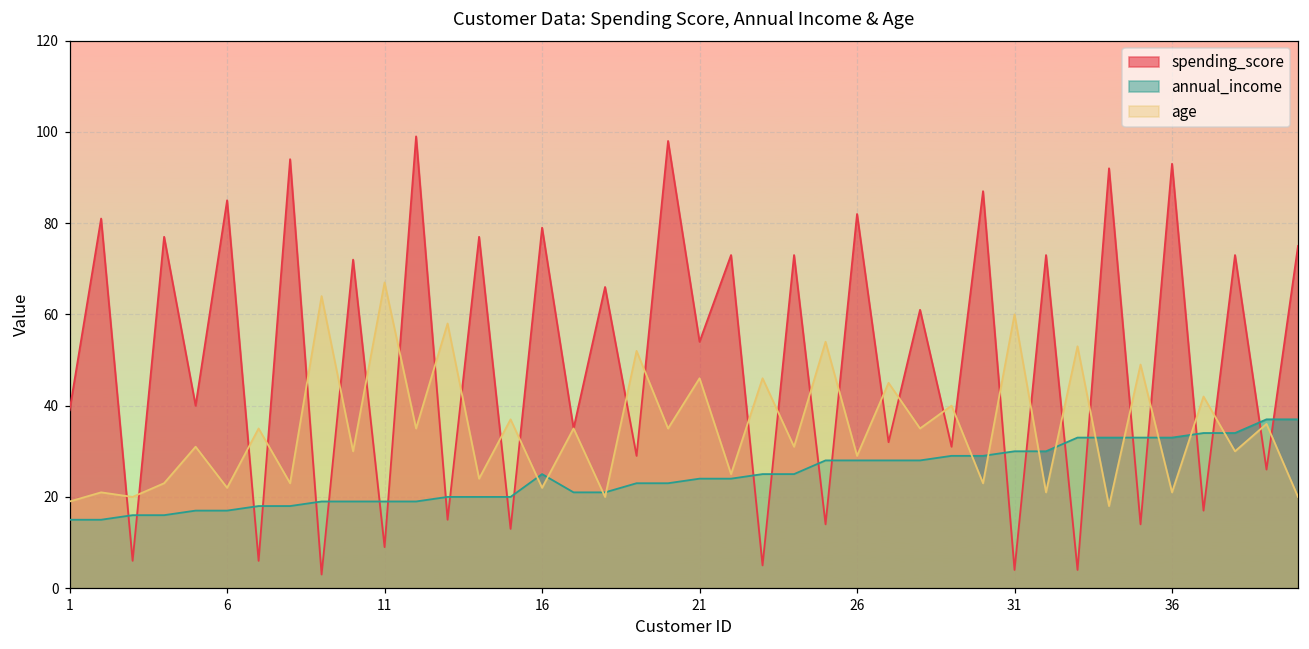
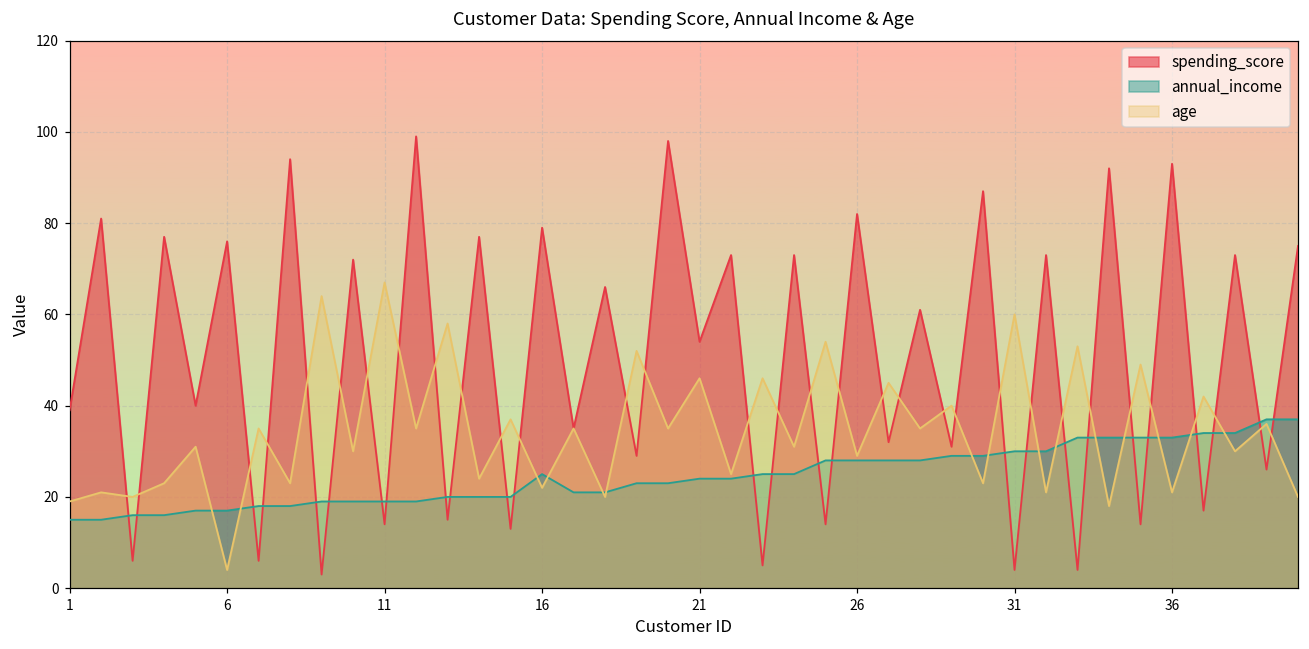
  {
    "spending_score": {
      "1": 39,
-     "6": 85,
-     "11": 9,
+     "6": 76,
+     "11": 14,
      "16": 79,
      "21": 54,
      "26": 82,
      "31": 4,
      "36": 93
    },
    "annual_income": {
      "1": 15,
      "6": 17,
      "11": 19,
      "16": 25,
      "21": 24,
      "26": 28,
      "31": 30,
      "36": 33
    },
    "age": {
      "1": 19,
-     "6": 22,
+     "6": 4,
      "11": 67,
      "16": 22,
      "21": 46,
      "26": 29,
      "31": 60,
      "36": 21
    }
  }
